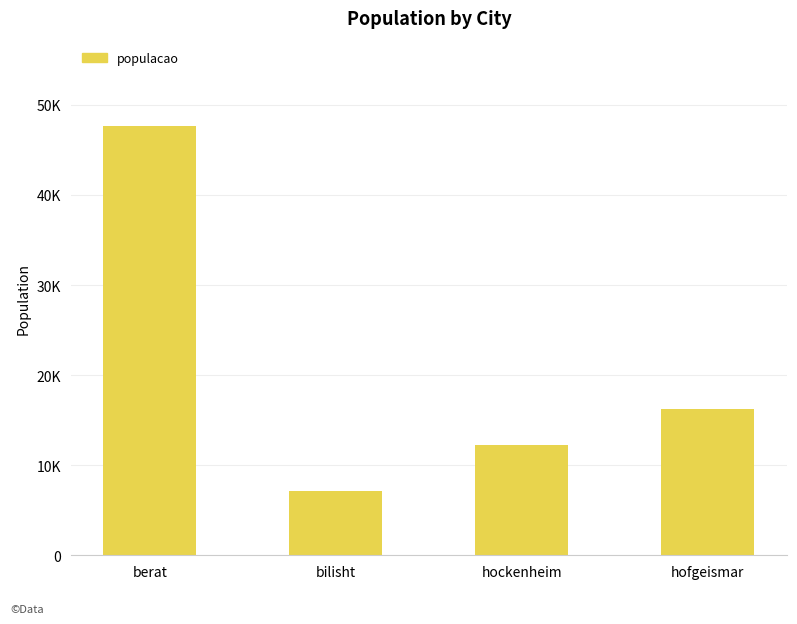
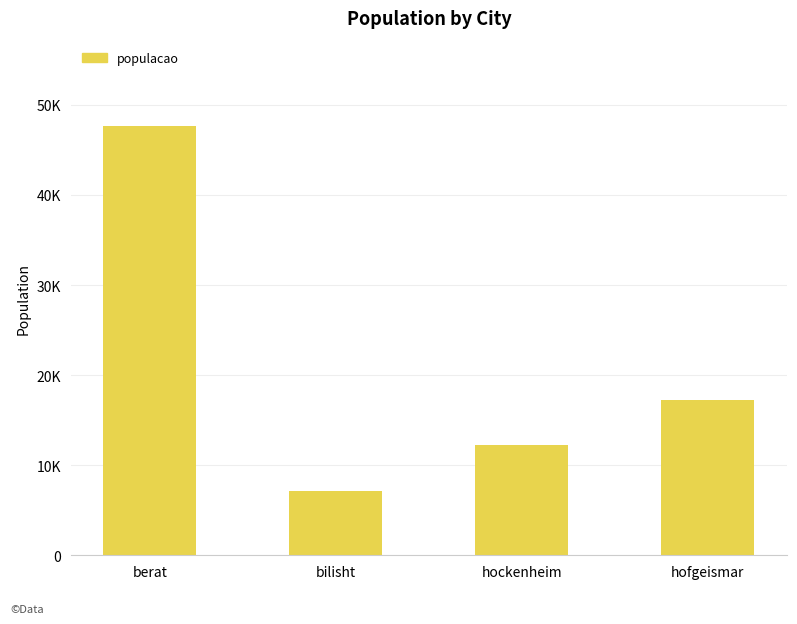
  {
    "berat": 48000,
    "bilisht": 7000,
    "hockenheim": 12000,
-   "hofgeismar": 16000
+   "hofgeismar": 17000
  }
